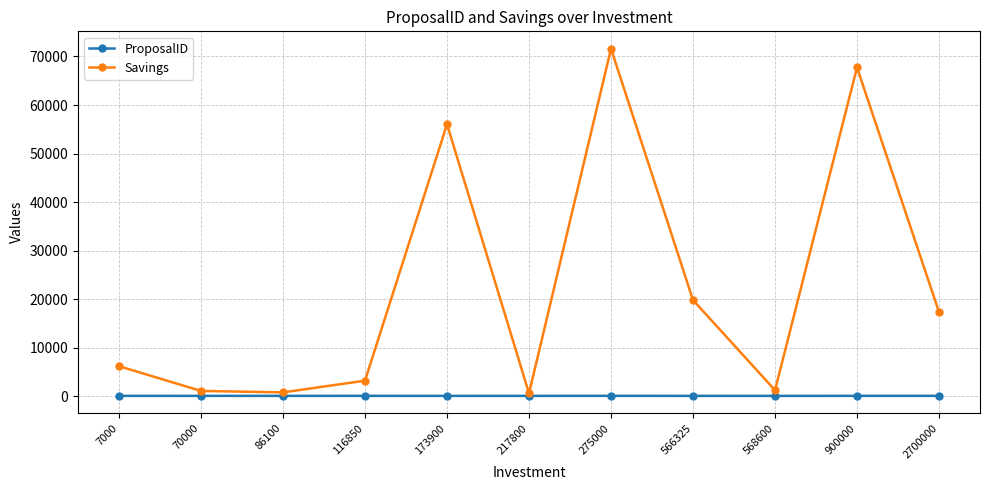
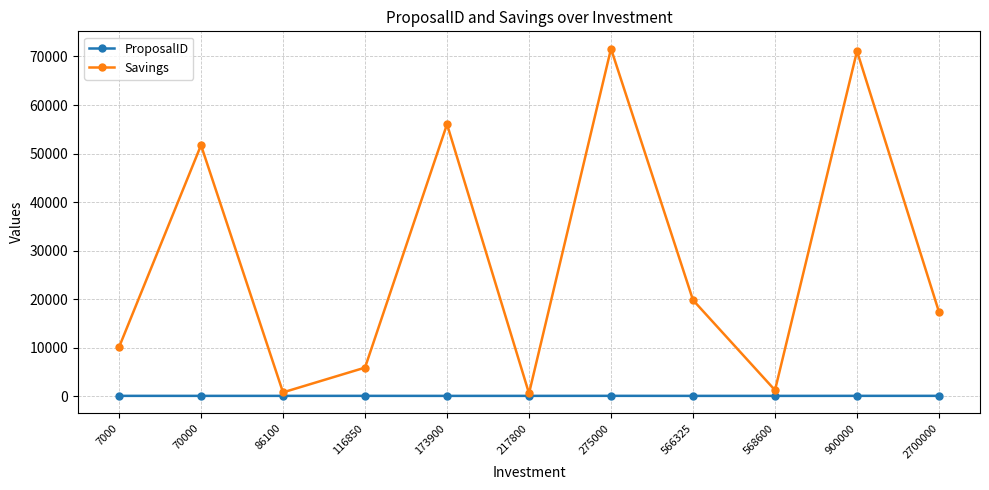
  {
    "ProposalID": {
      "7000": 0,
      "70000": 0,
      "86100": 0,
      "116850": 0,
      "173900": 0,
      "275000": 0,
      "566325": 0,
      "568600": 0,
      "900000": 0,
      "2700000": 0
    },
    "Savings": {
-     "7000": 6000,
-     "70000": 1000,
+     "7000": 10000,
+     "70000": 52000,
      "86100": 1000,
-     "116850": 3000,
+     "116850": 6000,
      "173900": 56000,
      "275000": 72000,
      "566325": 20000,
      "568600": 1000,
-     "900000": 68000,
+     "900000": 71000,
      "2700000": 17000
    }
  }
